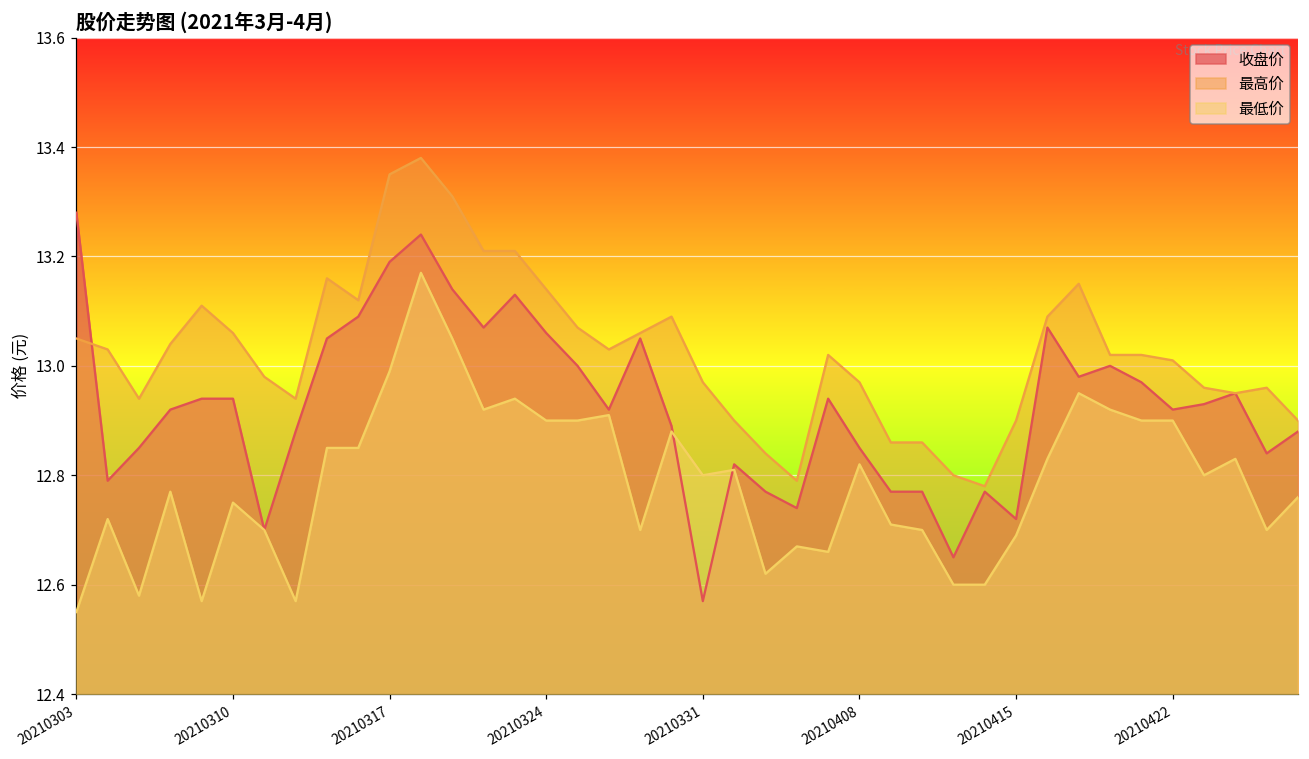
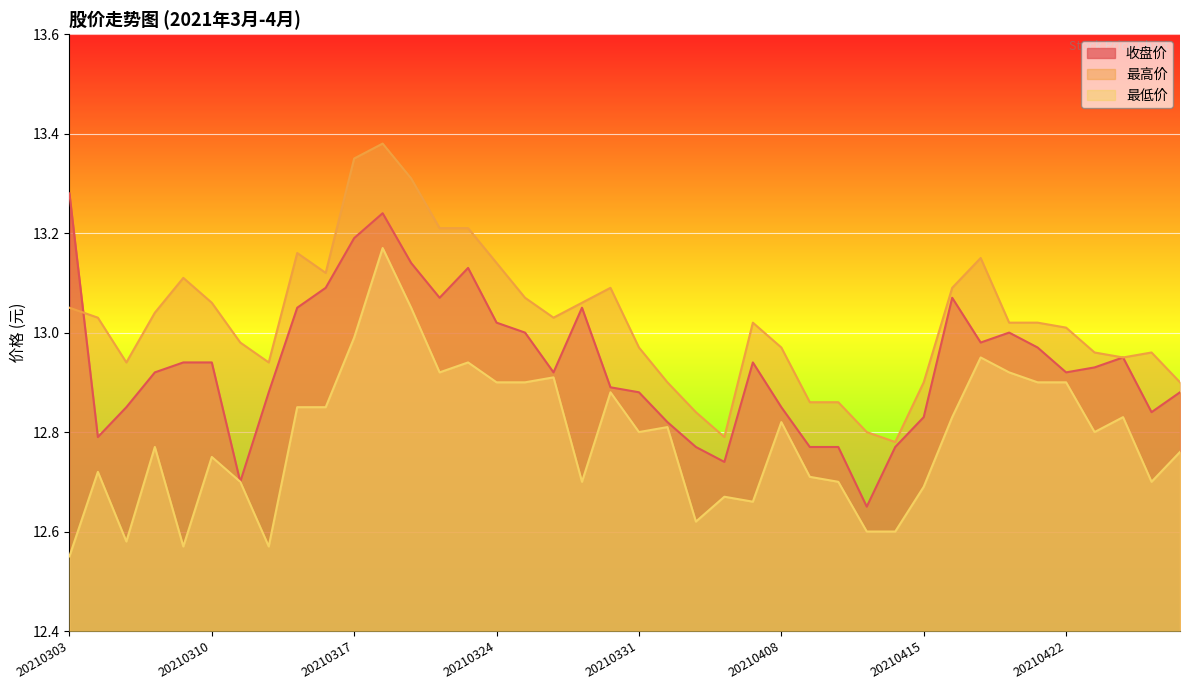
  {
    "收盘价": {
      "20210303": 13.28,
      "20210310": 12.94,
      "20210317": 13.19,
-     "20210324": 13.06,
-     "20210331": 12.57,
+     "20210324": 13.02,
+     "20210331": 12.88,
      "20210408": 12.85,
-     "20210415": 12.72,
+     "20210415": 12.83,
      "20210422": 12.92
    }
  }
